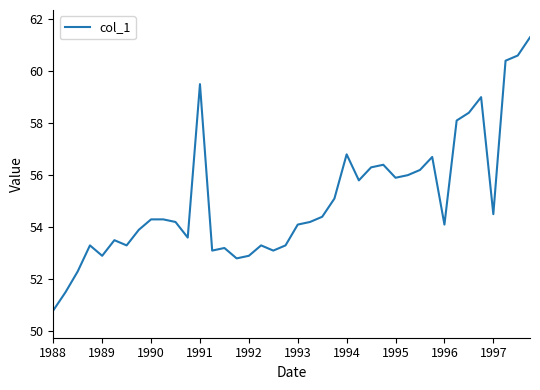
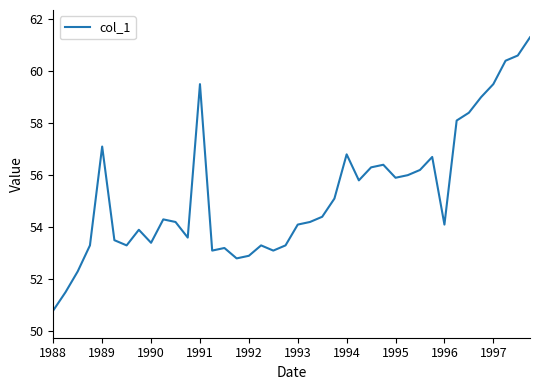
  {
    "1988": 50.8,
-   "1989": 52.9,
-   "1990": 54.3,
+   "1989": 57.1,
+   "1990": 53.4,
    "1991": 59.5,
    "1992": 52.9,
    "1993": 54.1,
    "1994": 56.8,
    "1995": 55.9,
    "1996": 54.1,
-   "1997": 54.5
+   "1997": 59.5
  }
